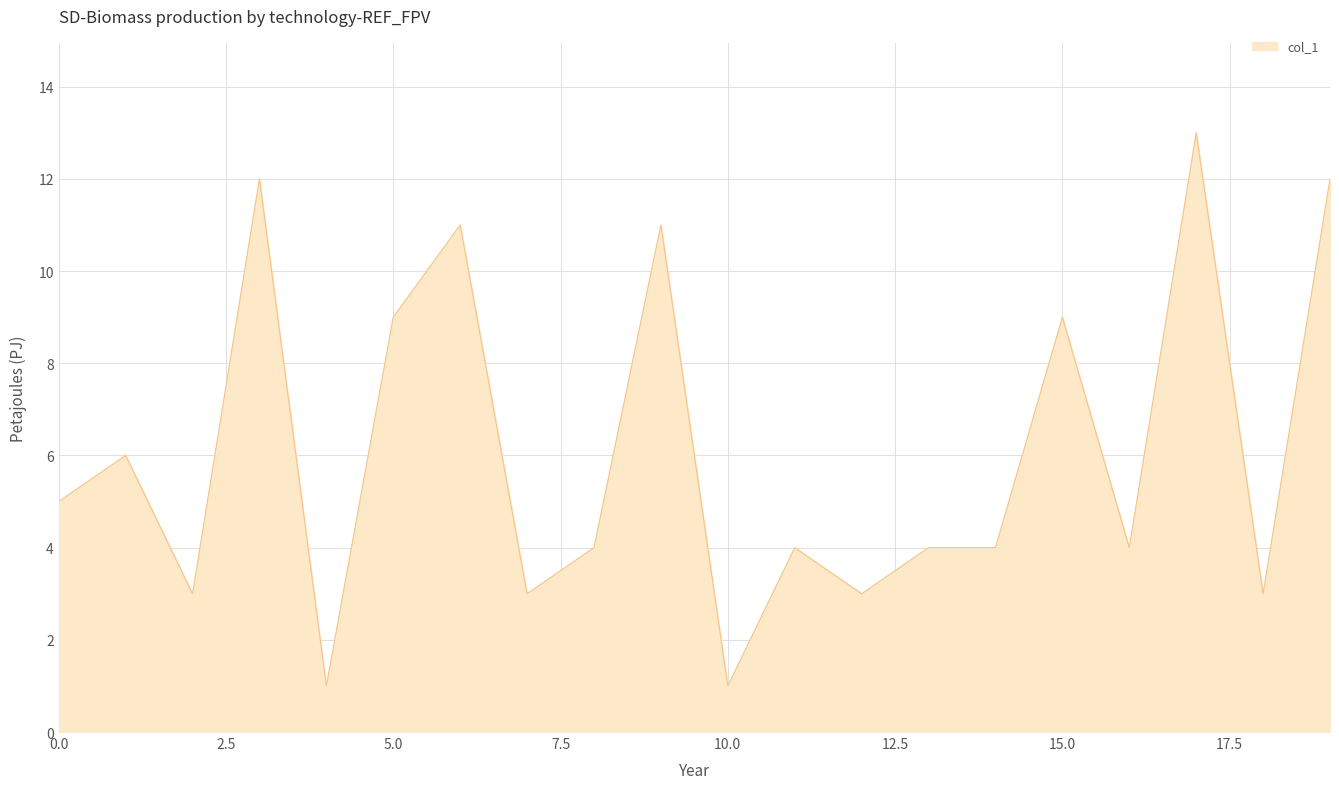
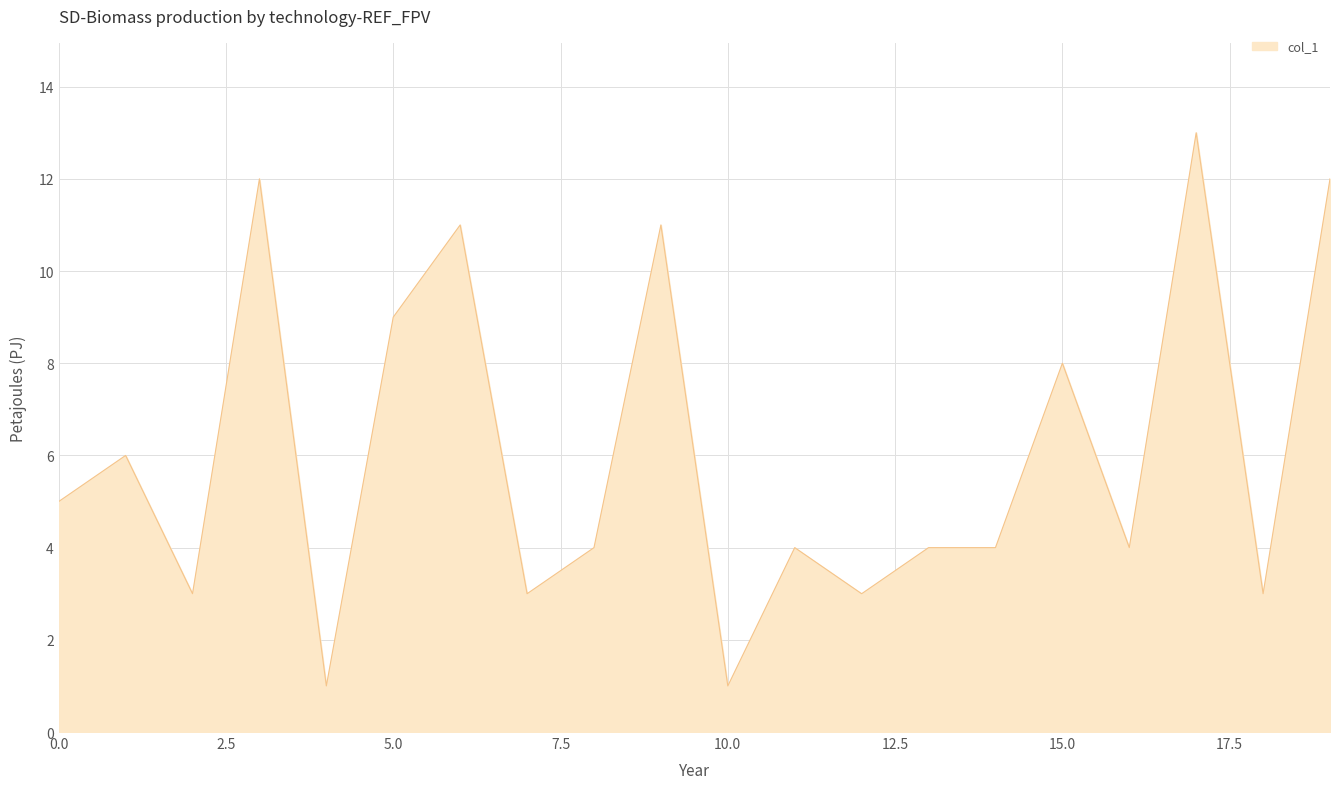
  {
    "0.0": 5,
    "5.0": 9,
    "10.0": 1,
-   "15.0": 9
+   "15.0": 8
  }
